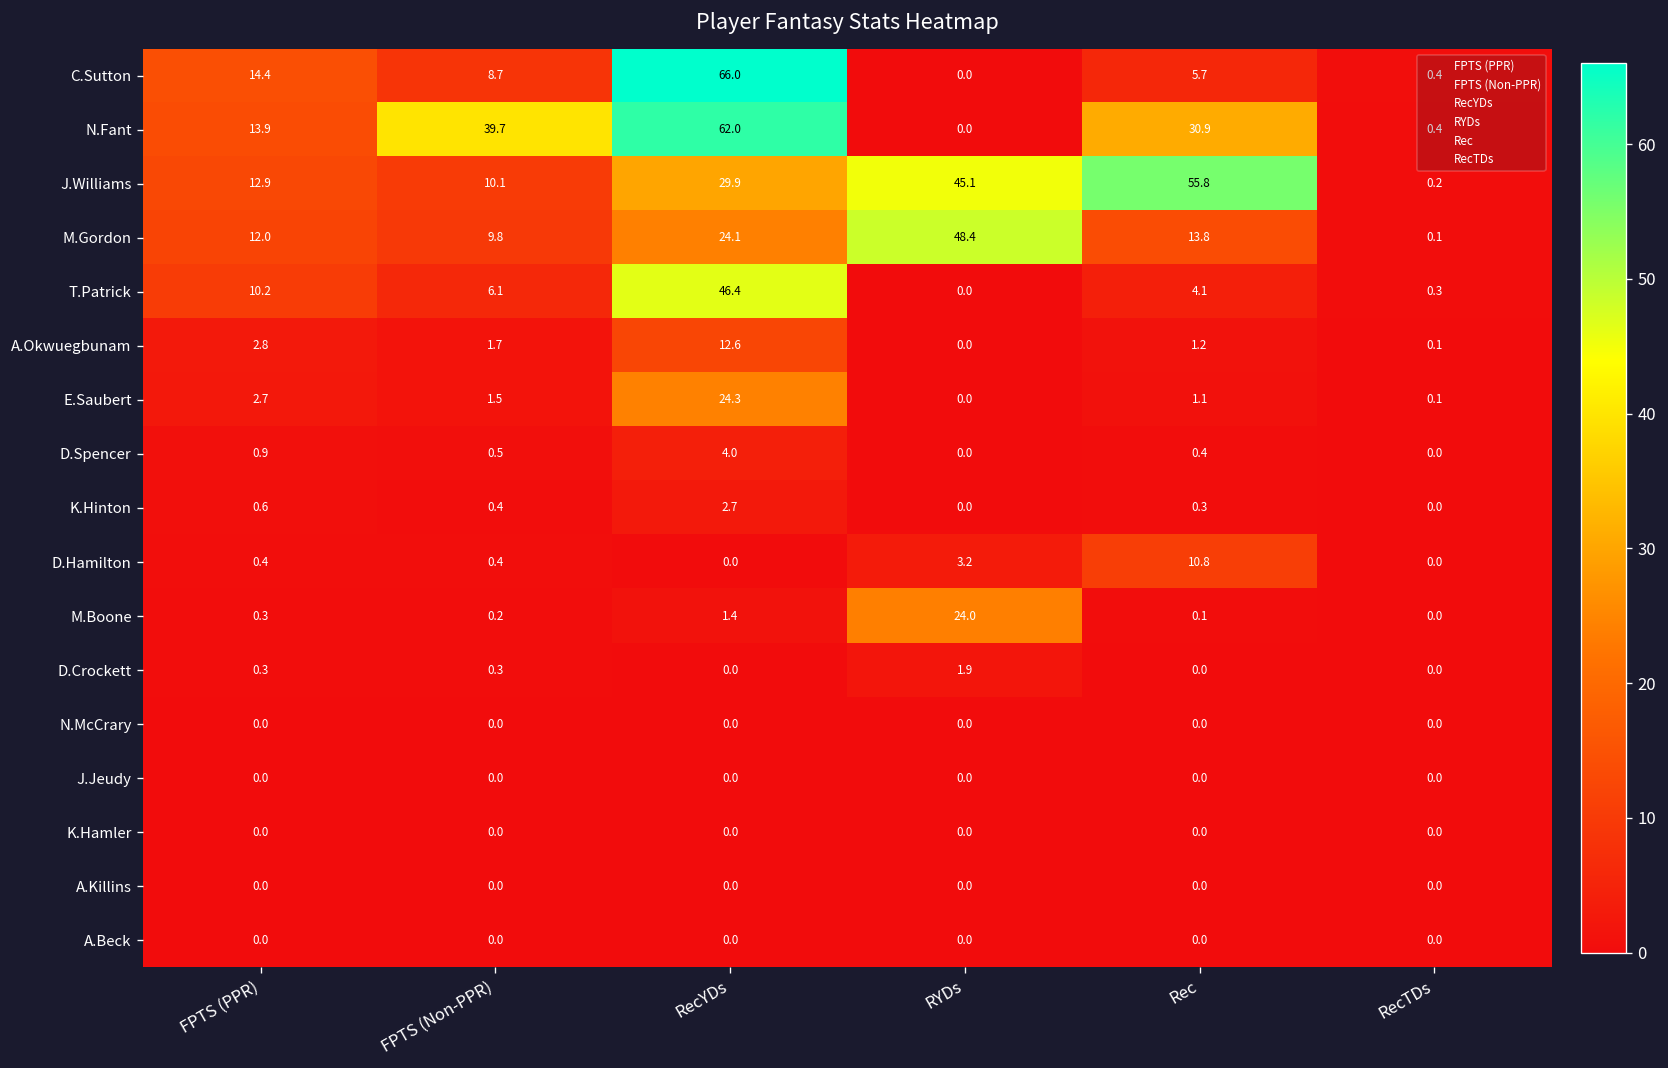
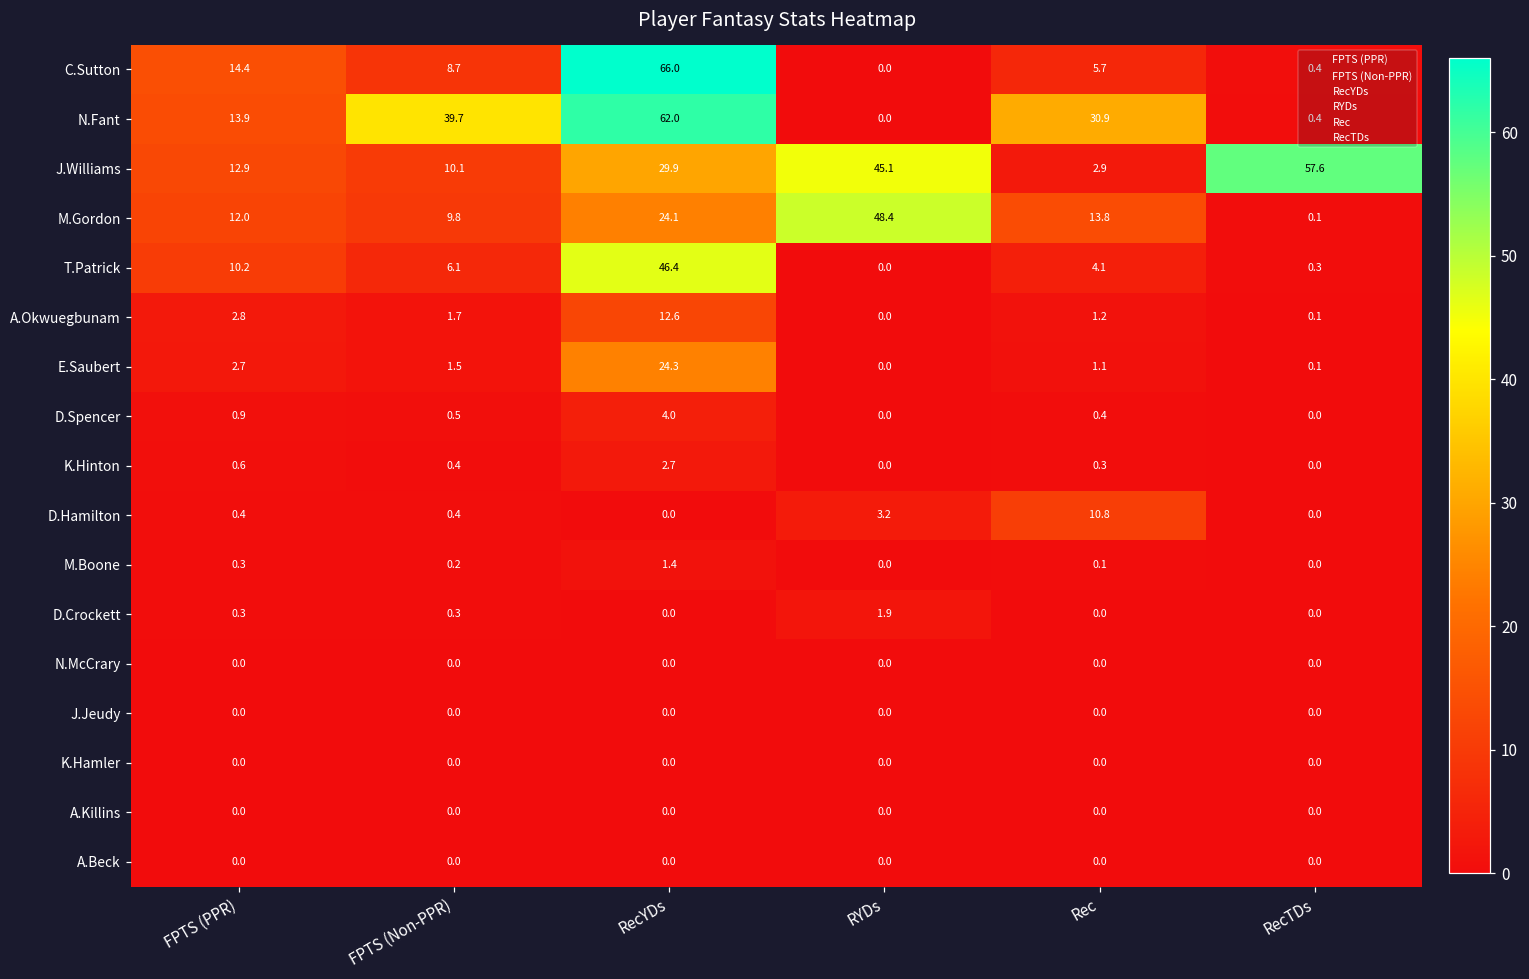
  {
    "C.Sutton": {
      "FPTS (PPR)": 14.4,
      "FPTS (Non-PPR)": 8.7,
      "RecYDs": 66.0,
      "RYDs": 0.0,
      "Rec": 5.7
    },
    "N.Fant": {
      "FPTS (PPR)": 13.9,
      "FPTS (Non-PPR)": 39.7,
      "RecYDs": 62.0,
      "RYDs": 0.0,
      "Rec": 30.9
    },
    "J.Williams": {
      "FPTS (PPR)": 12.9,
      "FPTS (Non-PPR)": 10.1,
      "RecYDs": 29.9,
      "RYDs": 45.1,
-     "Rec": 55.8,
-     "RecTDs": 0.2
+     "Rec": 2.9,
+     "RecTDs": 57.6
    },
    "M.Gordon": {
      "FPTS (PPR)": 12.0,
      "FPTS (Non-PPR)": 9.8,
      "RecYDs": 24.1,
      "RYDs": 48.4,
      "Rec": 13.8,
      "RecTDs": 0.1
    },
    "T.Patrick": {
      "FPTS (PPR)": 10.2,
      "FPTS (Non-PPR)": 6.1,
      "RecYDs": 46.4,
      "RYDs": 0.0,
      "Rec": 4.1,
      "RecTDs": 0.3
    },
    "A.Okwuegbunam": {
      "FPTS (PPR)": 2.8,
      "FPTS (Non-PPR)": 1.7,
      "RecYDs": 12.6,
      "RYDs": 0.0,
      "Rec": 1.2,
      "RecTDs": 0.1
    },
    "E.Saubert": {
      "FPTS (PPR)": 2.7,
      "FPTS (Non-PPR)": 1.5,
      "RecYDs": 24.3,
      "RYDs": 0.0,
      "Rec": 1.1,
      "RecTDs": 0.1
    },
    "D.Spencer": {
      "FPTS (PPR)": 0.9,
      "FPTS (Non-PPR)": 0.5,
      "RecYDs": 4.0,
      "RYDs": 0.0,
      "Rec": 0.4,
      "RecTDs": 0.0
    },
    "K.Hinton": {
      "FPTS (PPR)": 0.6,
      "FPTS (Non-PPR)": 0.4,
      "RecYDs": 2.7,
      "RYDs": 0.0,
      "Rec": 0.3,
      "RecTDs": 0.0
    },
    "D.Hamilton": {
      "FPTS (PPR)": 0.4,
      "FPTS (Non-PPR)": 0.4,
      "RecYDs": 0.0,
      "RYDs": 3.2,
      "Rec": 10.8,
      "RecTDs": 0.0
    },
    "M.Boone": {
      "FPTS (PPR)": 0.3,
      "FPTS (Non-PPR)": 0.2,
      "RecYDs": 1.4,
-     "RYDs": 24.0,
+     "RYDs": 0.0,
      "Rec": 0.1,
      "RecTDs": 0.0
    },
    "D.Crockett": {
      "FPTS (PPR)": 0.3,
      "FPTS (Non-PPR)": 0.3,
      "RecYDs": 0.0,
      "RYDs": 1.9,
      "Rec": 0.0,
      "RecTDs": 0.0
    },
    "N.McCrary": {
      "FPTS (PPR)": 0.0,
      "FPTS (Non-PPR)": 0.0,
      "RecYDs": 0.0,
      "RYDs": 0.0,
      "Rec": 0.0,
      "RecTDs": 0.0
    },
    "J.Jeudy": {
      "FPTS (PPR)": 0.0,
      "FPTS (Non-PPR)": 0.0,
      "RecYDs": 0.0,
      "RYDs": 0.0,
      "Rec": 0.0,
      "RecTDs": 0.0
    },
    "K.Hamler": {
      "FPTS (PPR)": 0.0,
      "FPTS (Non-PPR)": 0.0,
      "RecYDs": 0.0,
      "RYDs": 0.0,
      "Rec": 0.0,
      "RecTDs": 0.0
    },
    "A.Killins": {
      "FPTS (PPR)": 0.0,
      "FPTS (Non-PPR)": 0.0,
      "RecYDs": 0.0,
      "RYDs": 0.0,
      "Rec": 0.0,
      "RecTDs": 0.0
    },
    "A.Beck": {
      "FPTS (PPR)": 0.0,
      "FPTS (Non-PPR)": 0.0,
      "RecYDs": 0.0,
      "RYDs": 0.0,
      "Rec": 0.0,
      "RecTDs": 0.0
    }
  }
